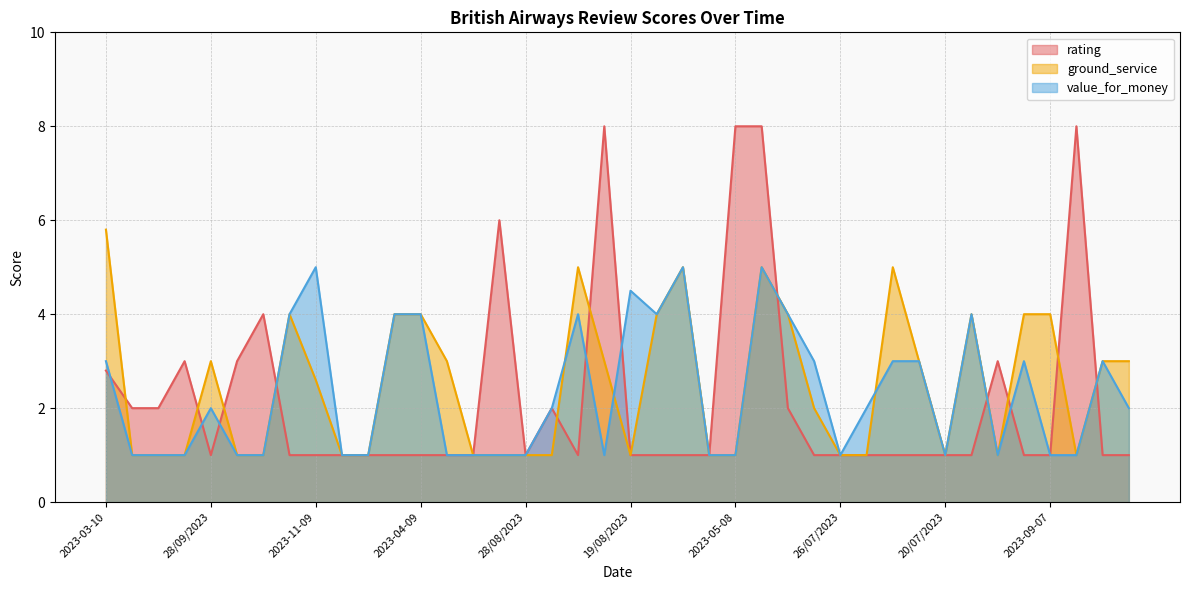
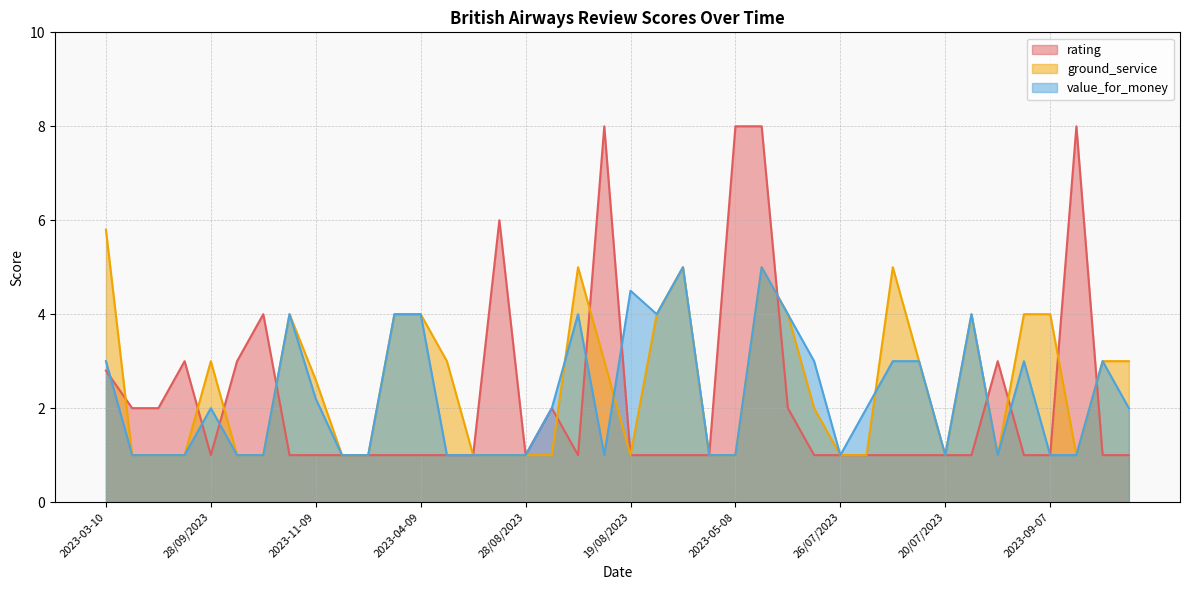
  {
    "rating": {
      "2023-03-10": 2.8,
      "2023-11-09": 1.0,
      "2023-05-08": 8.0
    },
    "ground_service": {
      "2023-03-10": 5.8,
      "2023-11-09": 2.6
    },
    "value_for_money": {
      "2023-03-10": 3.0,
-     "2023-11-09": 5.0,
+     "2023-11-09": 2.2,
      "19/08/2023": 4.5
    }
  }
